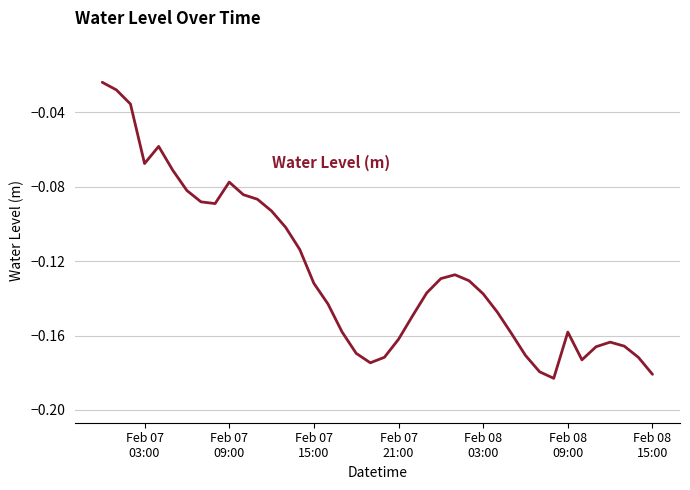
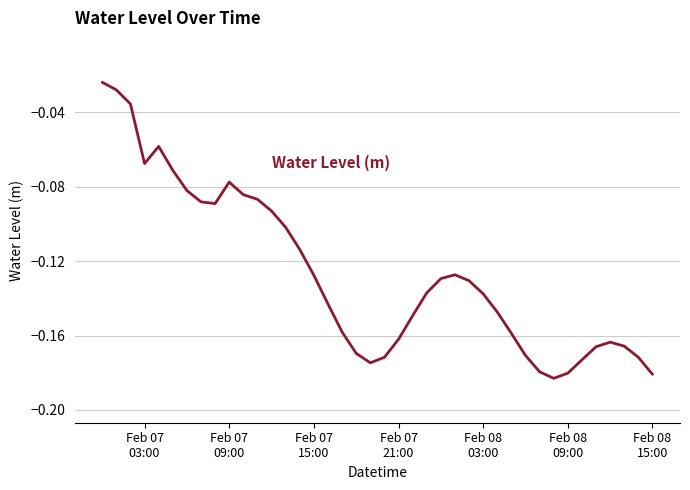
  {
    "Feb 07 03:00": -0.068,
    "Feb 07 09:00": -0.078,
-   "Feb 07 15:00": -0.132,
+   "Feb 07 15:00": -0.128,
    "Feb 07 21:00": -0.162,
    "Feb 08 03:00": -0.138,
-   "Feb 08 09:00": -0.158,
+   "Feb 08 09:00": -0.180,
    "Feb 08 15:00": -0.181
  }
